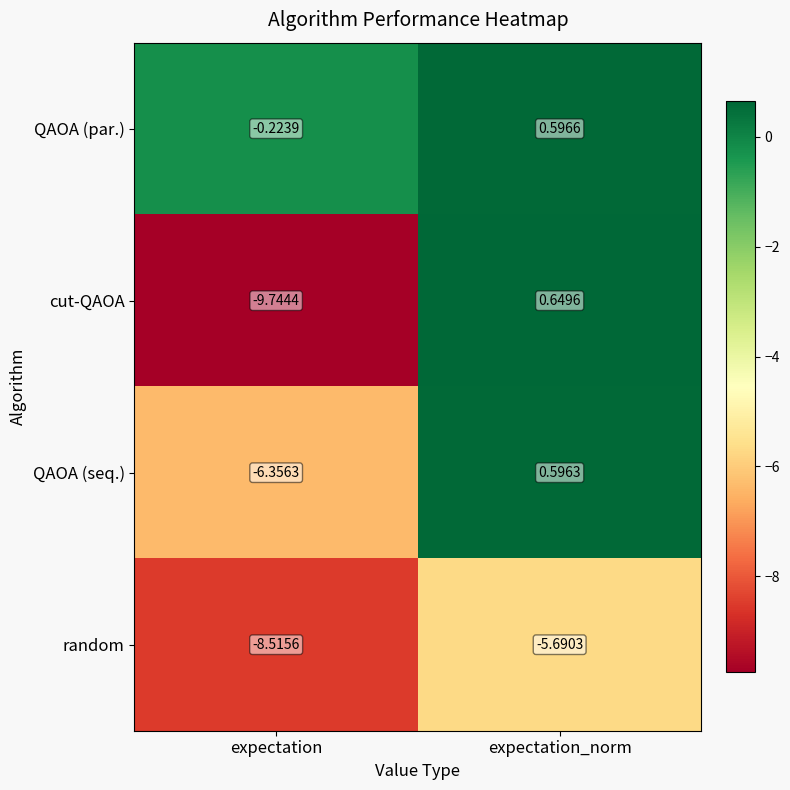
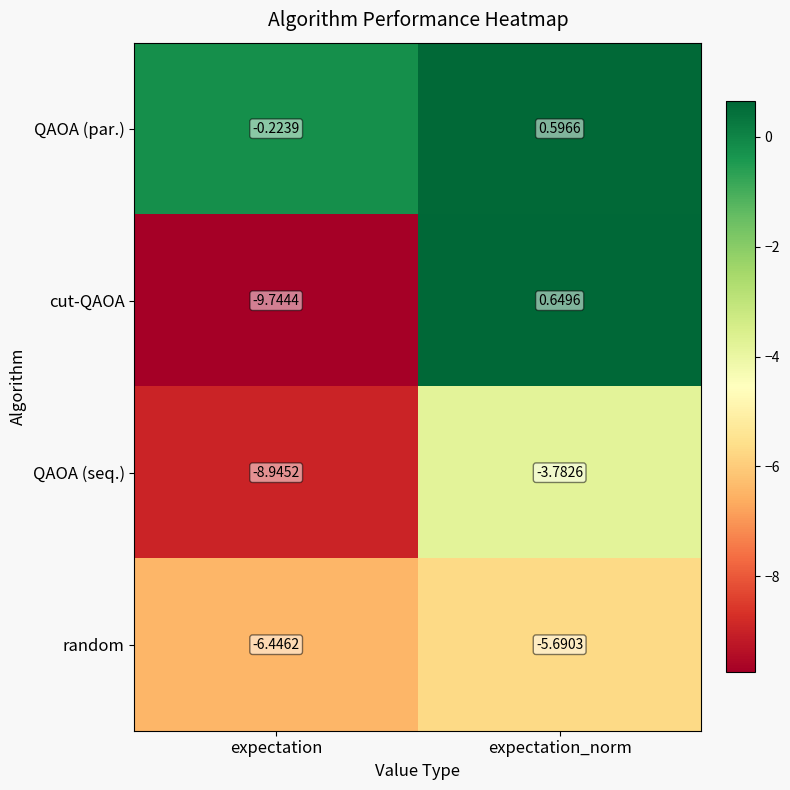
  {
    "QAOA (seq.)": {
-     "expectation": -6.3563,
-     "expectation_norm": 0.5963
+     "expectation": -8.9452,
+     "expectation_norm": -3.7826
    },
    "random": {
-     "expectation": -8.5156
+     "expectation": -6.4462
    }
  }
